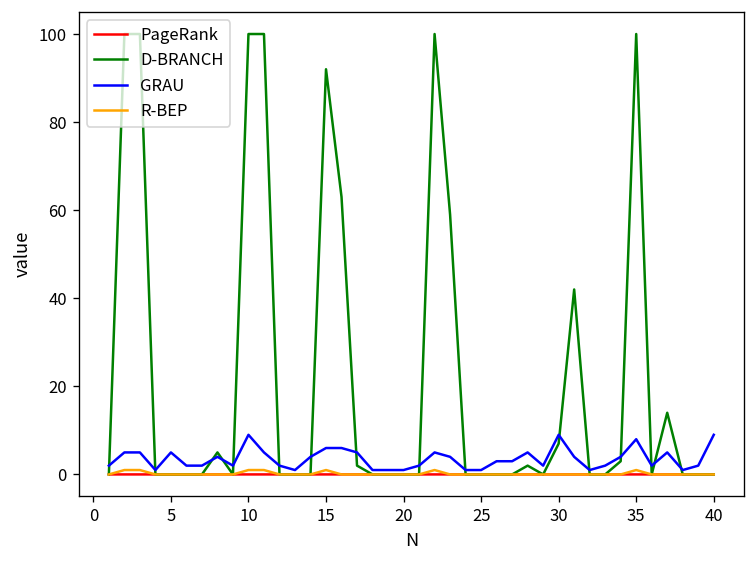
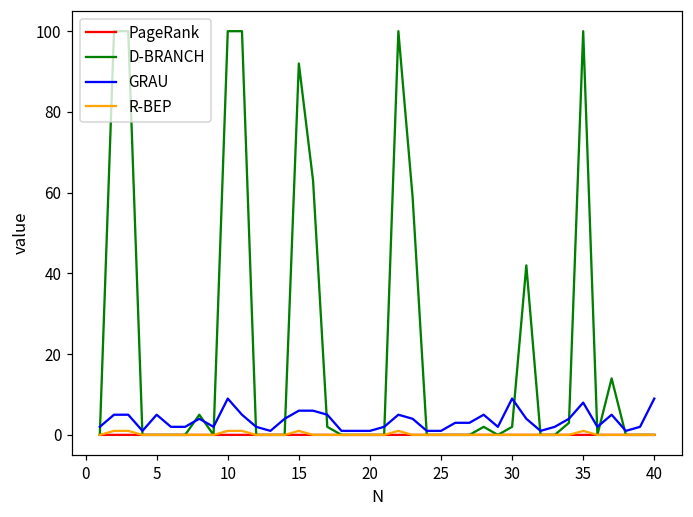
  {
    "PageRank": {
      "10": 0,
      "15": 0,
      "35": 0
    },
    "D-BRANCH": {
      "10": 100,
      "15": 92,
-     "30": 7,
+     "30": 2,
      "35": 100
    },
    "GRAU": {
      "5": 5,
      "10": 9,
      "15": 6,
      "20": 1,
      "25": 1,
      "30": 9,
      "35": 8,
      "40": 9
    },
    "R-BEP": {
      "10": 1,
      "15": 1,
      "35": 1
    }
  }
